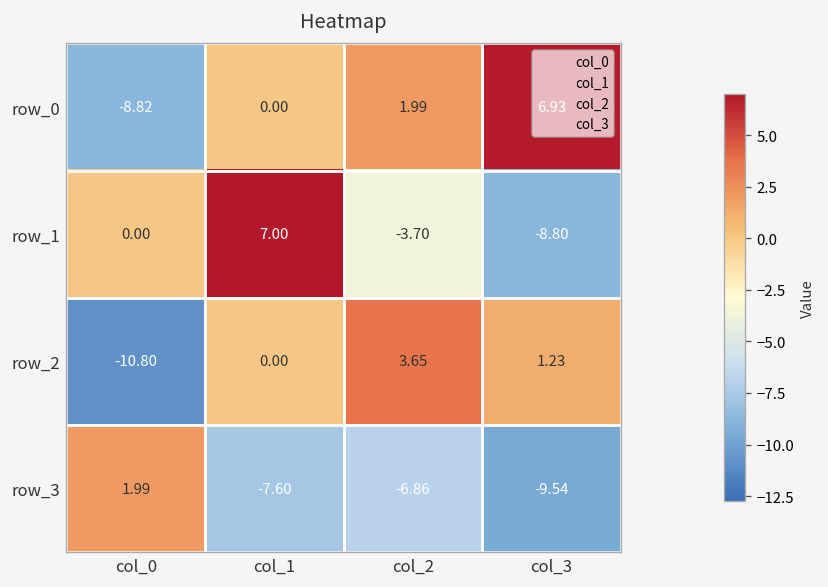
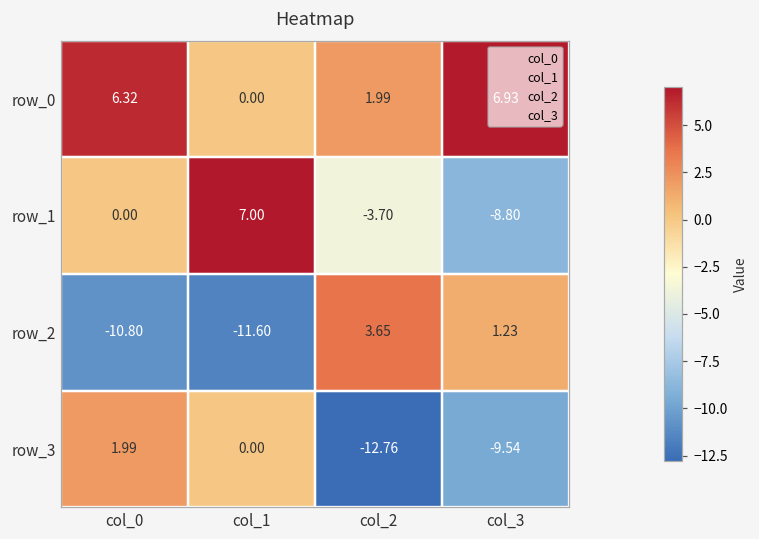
  {
    "row_0": {
-     "col_0": -8.82,
+     "col_0": 6.32,
      "col_1": 0.00,
      "col_2": 1.99
    },
    "row_1": {
      "col_0": 0.00,
      "col_1": 7.00,
      "col_2": -3.70,
      "col_3": -8.80
    },
    "row_2": {
      "col_0": -10.80,
-     "col_1": 0.00,
+     "col_1": -11.60,
      "col_2": 3.65,
      "col_3": 1.23
    },
    "row_3": {
      "col_0": 1.99,
-     "col_1": -7.60,
-     "col_2": -6.86,
+     "col_1": 0.00,
+     "col_2": -12.76,
      "col_3": -9.54
    }
  }
